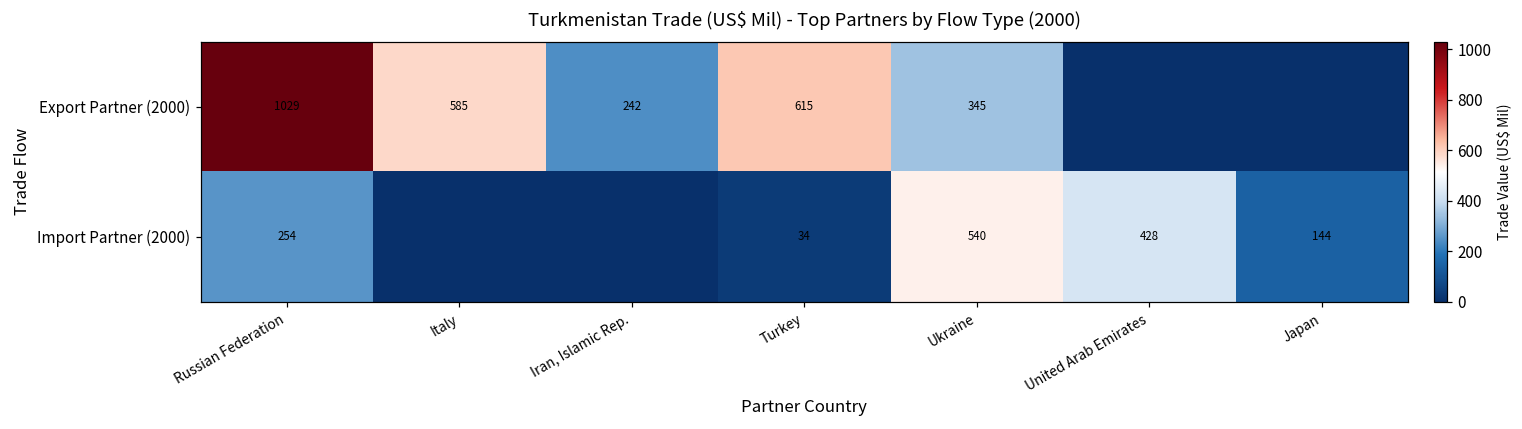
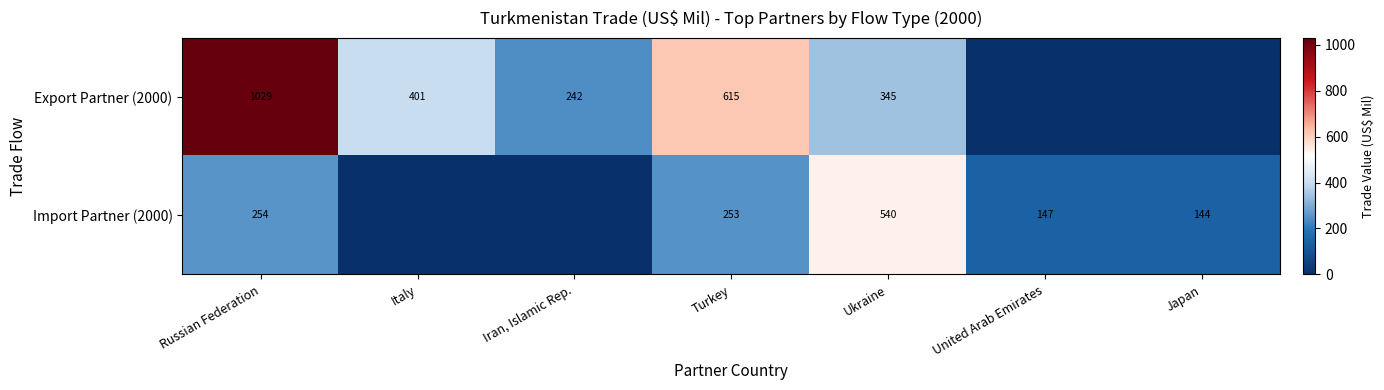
  {
    "Export Partner (2000)": {
      "Russian Federation": 1029,
-     "Italy": 585,
+     "Italy": 401,
      "Iran, Islamic Rep.": 242,
      "Turkey": 615,
      "Ukraine": 345
    },
    "Import Partner (2000)": {
      "Russian Federation": 254,
-     "Turkey": 34,
+     "Turkey": 253,
      "Ukraine": 540,
-     "United Arab Emirates": 428,
+     "United Arab Emirates": 147,
      "Japan": 144
    }
  }
